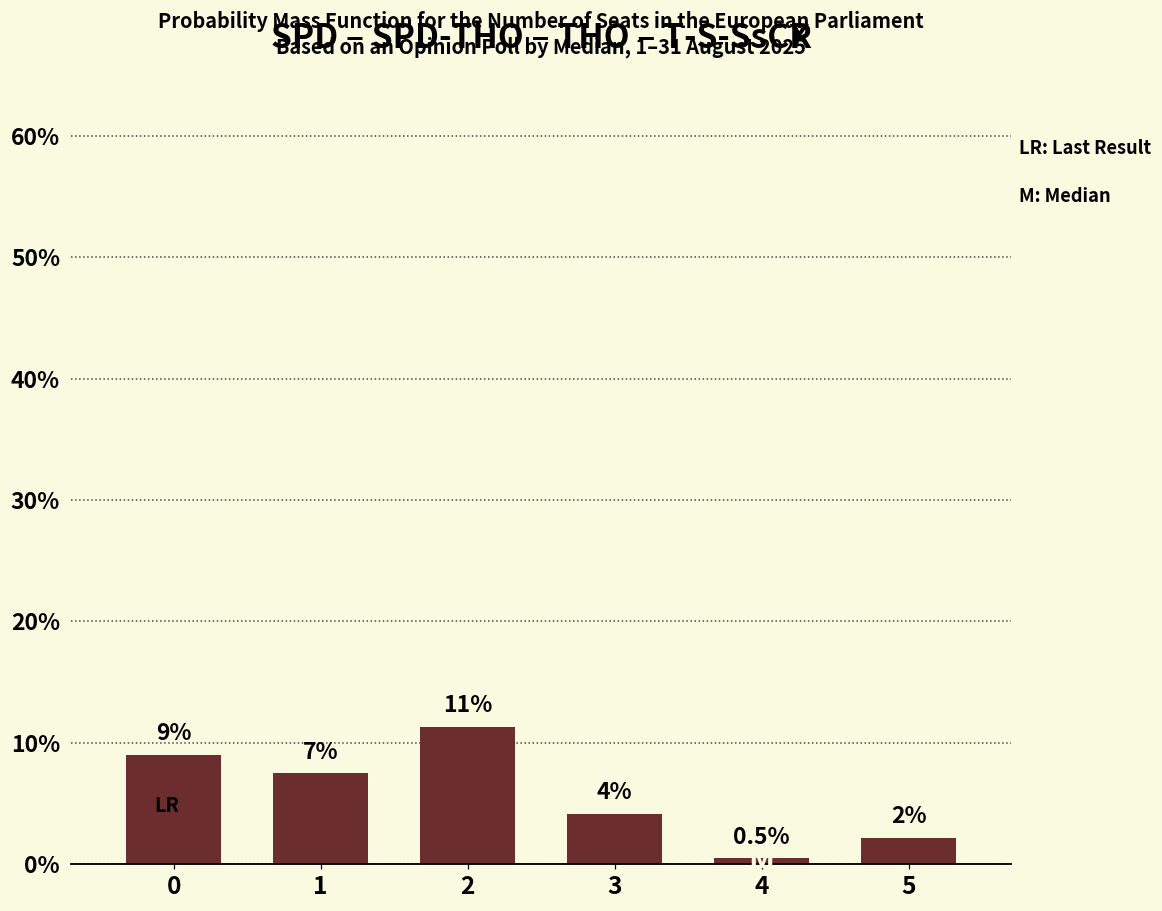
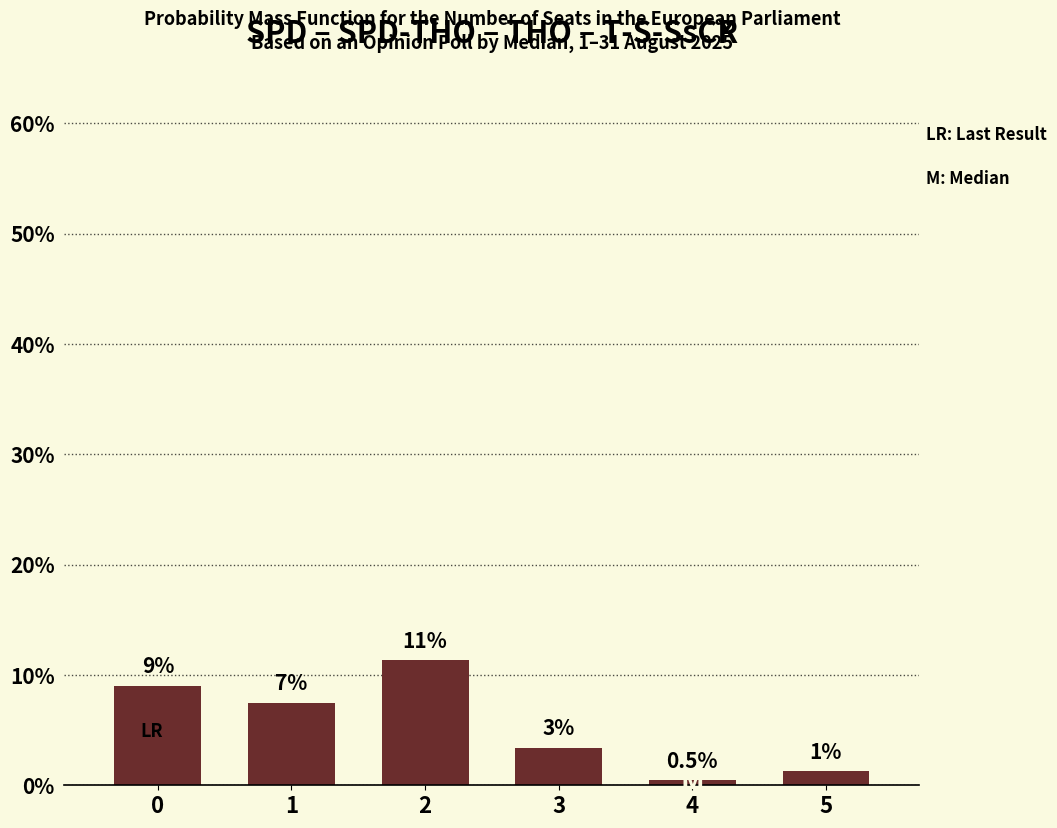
  {
    "0": "9%",
    "1": "7%",
    "2": "11%",
-   "3": "4%",
+   "3": "3%",
    "4": "0.5%",
-   "5": "2%"
+   "5": "1%"
  }
